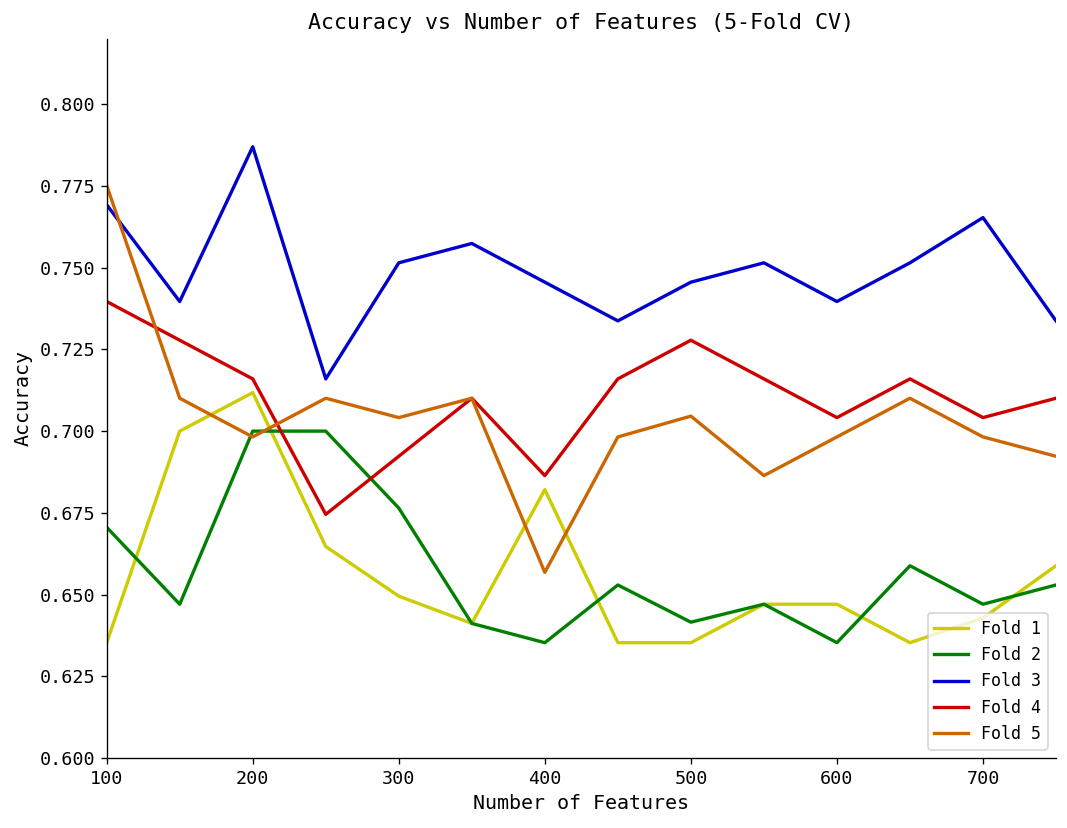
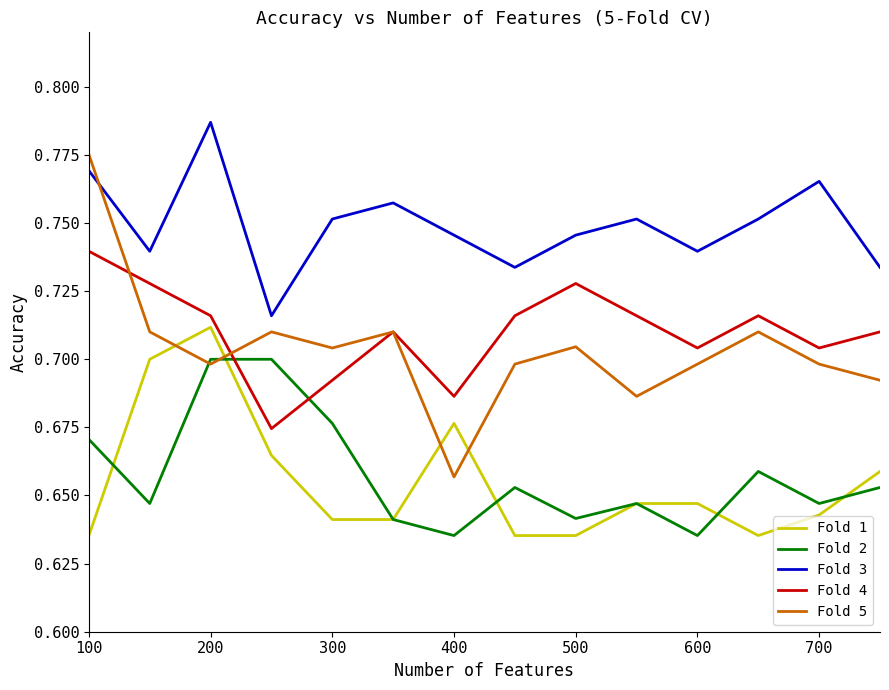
  {
    "Fold 1": {
      "100": 0.635,
      "200": 0.712,
-     "300": 0.650,
-     "400": 0.682,
+     "300": 0.641,
+     "400": 0.676,
      "500": 0.635,
      "600": 0.647,
      "700": 0.643
    },
    "Fold 2": {
      "100": 0.671,
      "200": 0.700,
      "300": 0.676,
      "400": 0.635,
      "500": 0.642,
      "600": 0.635,
      "700": 0.647
    },
    "Fold 3": {
      "100": 0.769,
      "200": 0.787,
      "300": 0.751,
      "400": 0.746,
      "500": 0.746,
      "600": 0.740,
      "700": 0.765
    },
    "Fold 4": {
      "100": 0.740,
      "200": 0.716,
      "300": 0.692,
      "400": 0.686,
      "500": 0.728,
      "600": 0.704,
      "700": 0.704
    },
    "Fold 5": {
      "100": 0.775,
      "200": 0.698,
      "300": 0.704,
      "400": 0.657,
      "500": 0.705,
      "600": 0.698,
      "700": 0.698
    }
  }
